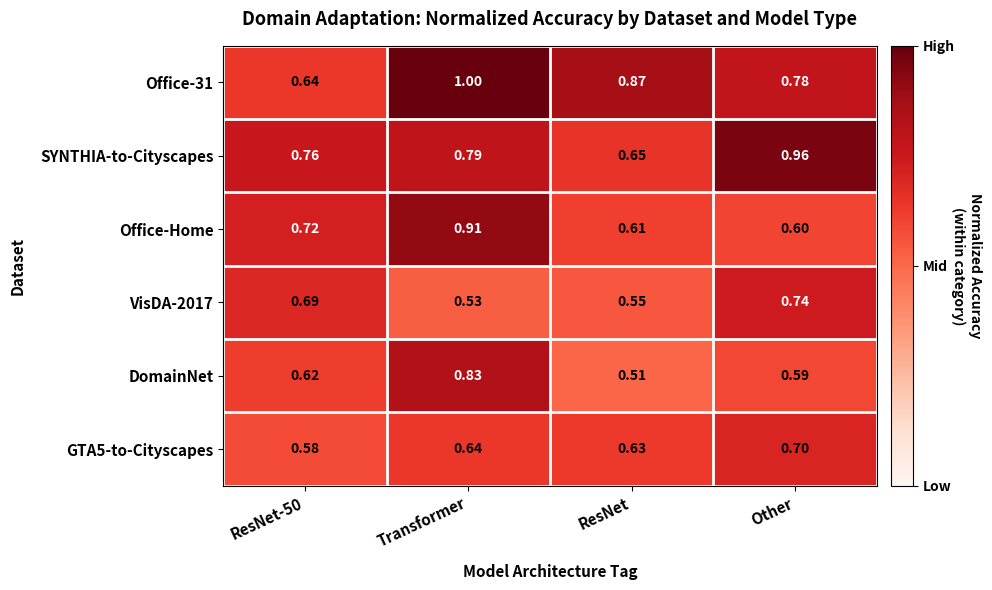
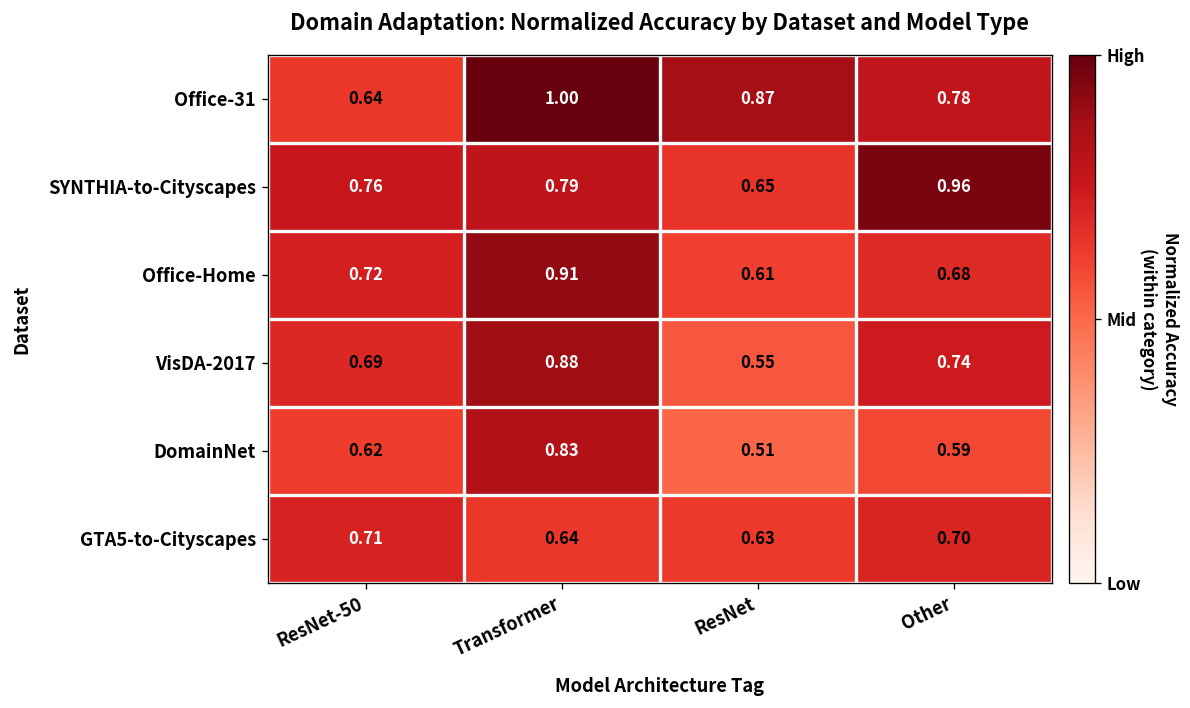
  {
    "Office-31": {
      "ResNet-50": 0.64,
      "Transformer": 1.00,
      "ResNet": 0.87,
      "Other": 0.78
    },
    "SYNTHIA-to-Cityscapes": {
      "ResNet-50": 0.76,
      "Transformer": 0.79,
      "ResNet": 0.65,
      "Other": 0.96
    },
    "Office-Home": {
      "ResNet-50": 0.72,
      "Transformer": 0.91,
      "ResNet": 0.61,
-     "Other": 0.60
+     "Other": 0.68
    },
    "VisDA-2017": {
      "ResNet-50": 0.69,
-     "Transformer": 0.53,
+     "Transformer": 0.88,
      "ResNet": 0.55,
      "Other": 0.74
    },
    "DomainNet": {
      "ResNet-50": 0.62,
      "Transformer": 0.83,
      "ResNet": 0.51,
      "Other": 0.59
    },
    "GTA5-to-Cityscapes": {
-     "ResNet-50": 0.58,
+     "ResNet-50": 0.71,
      "Transformer": 0.64,
      "ResNet": 0.63,
      "Other": 0.70
    }
  }
